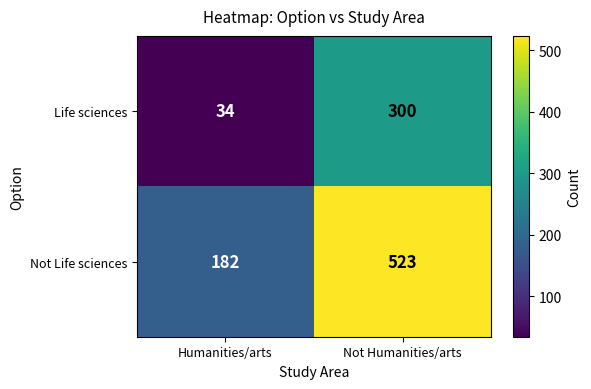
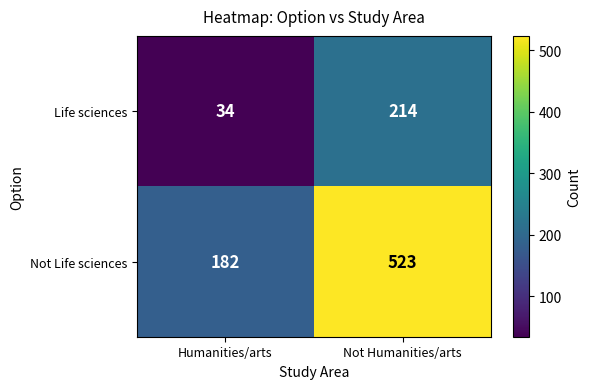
  {
    "Life sciences": {
      "Humanities/arts": 34,
-     "Not Humanities/arts": 300
+     "Not Humanities/arts": 214
    },
    "Not Life sciences": {
      "Humanities/arts": 182,
      "Not Humanities/arts": 523
    }
  }
